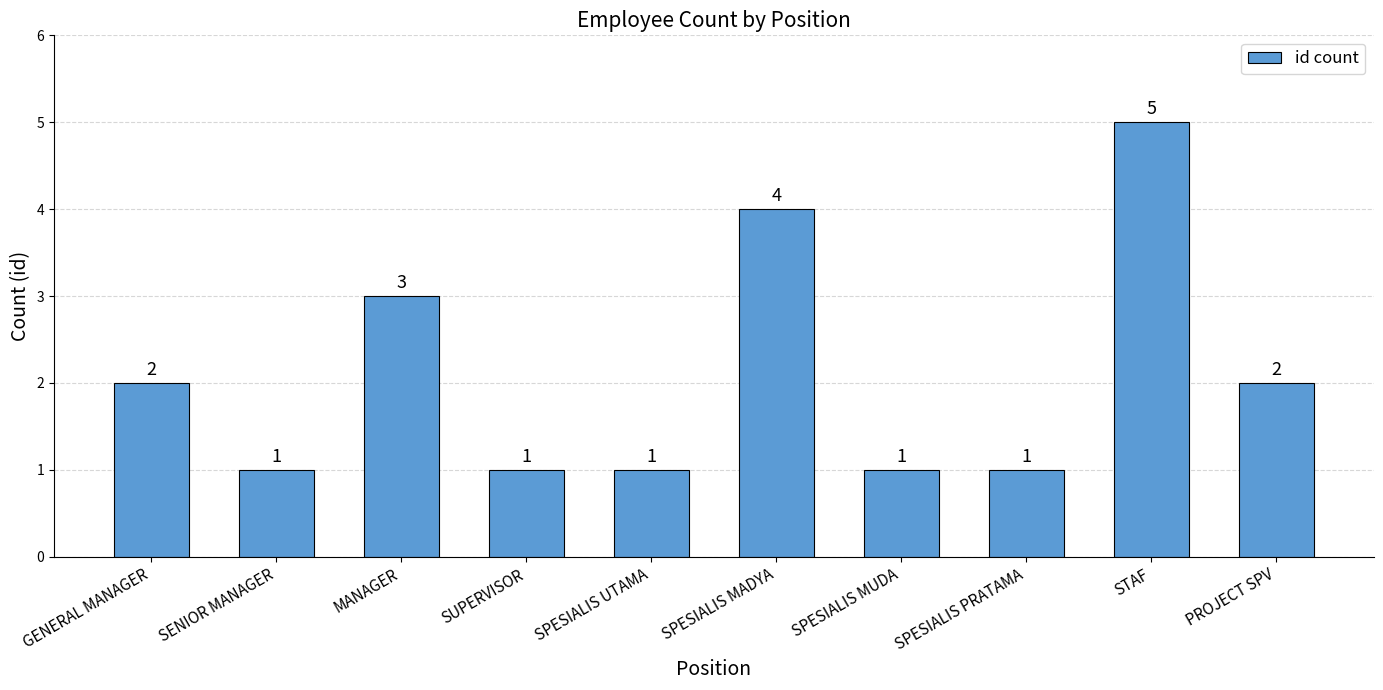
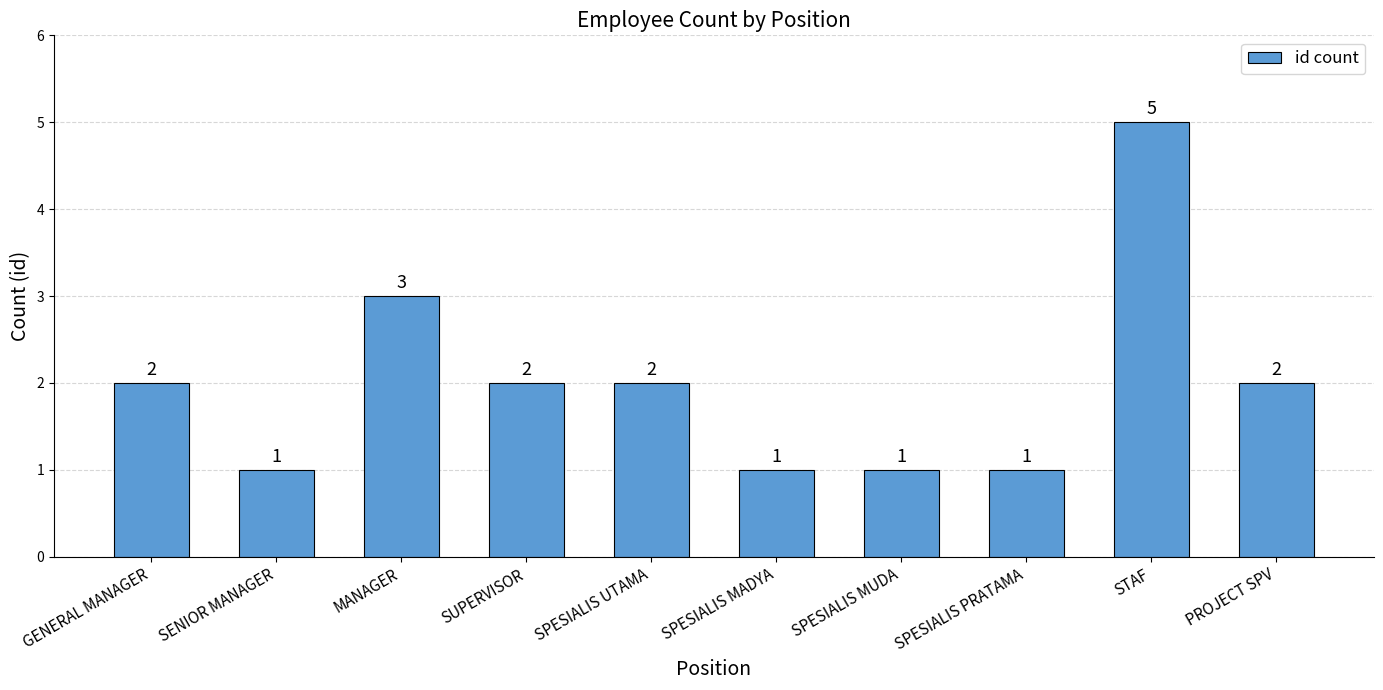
  {
    "GENERAL MANAGER": 2,
    "SENIOR MANAGER": 1,
    "MANAGER": 3,
-   "SUPERVISOR": 1,
-   "SPESIALIS UTAMA": 1,
-   "SPESIALIS MADYA": 4,
+   "SUPERVISOR": 2,
+   "SPESIALIS UTAMA": 2,
+   "SPESIALIS MADYA": 1,
    "SPESIALIS MUDA": 1,
    "SPESIALIS PRATAMA": 1,
    "STAF": 5,
    "PROJECT SPV": 2
  }
